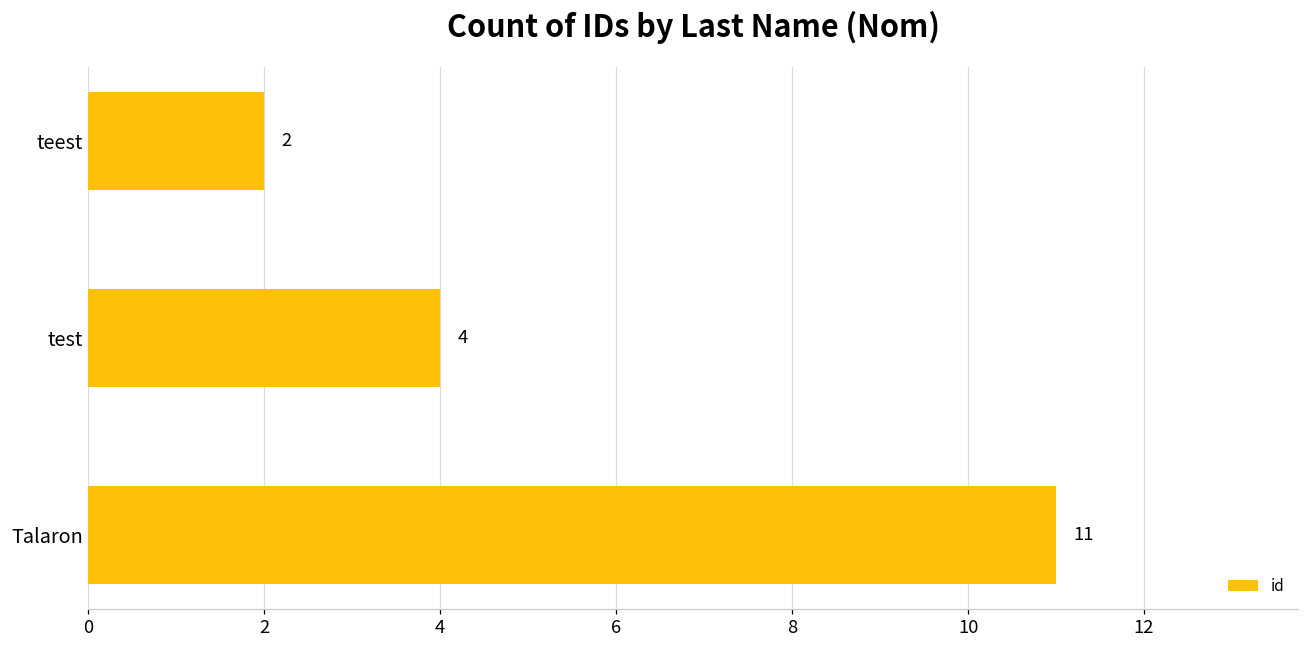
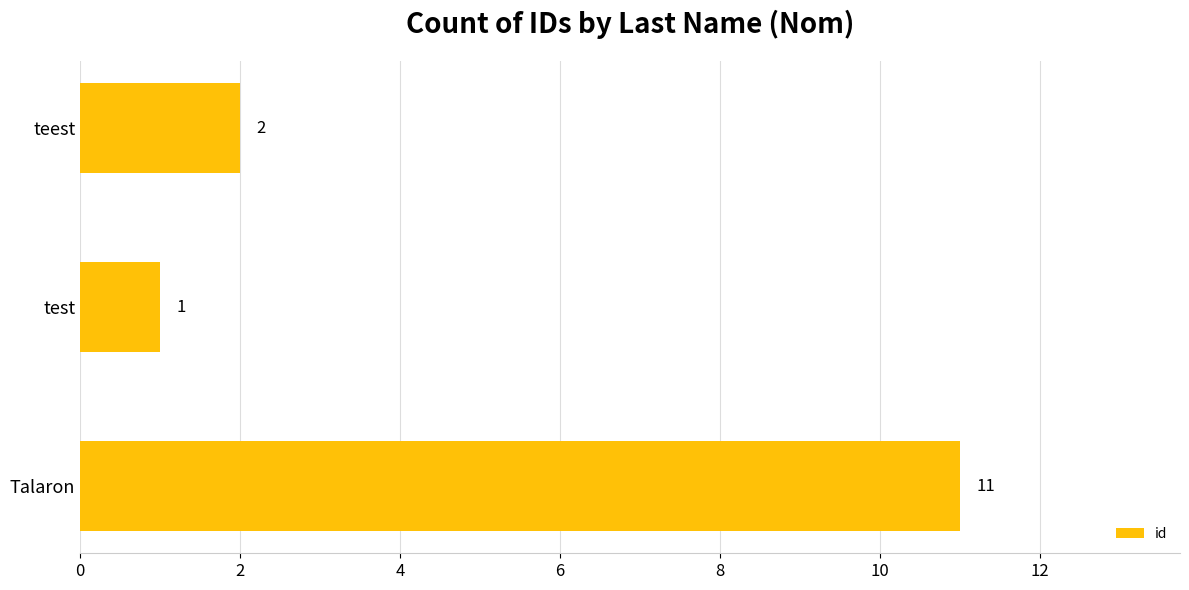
  {
    "teest": 2,
-   "test": 4,
+   "test": 1,
    "Talaron": 11
  }
